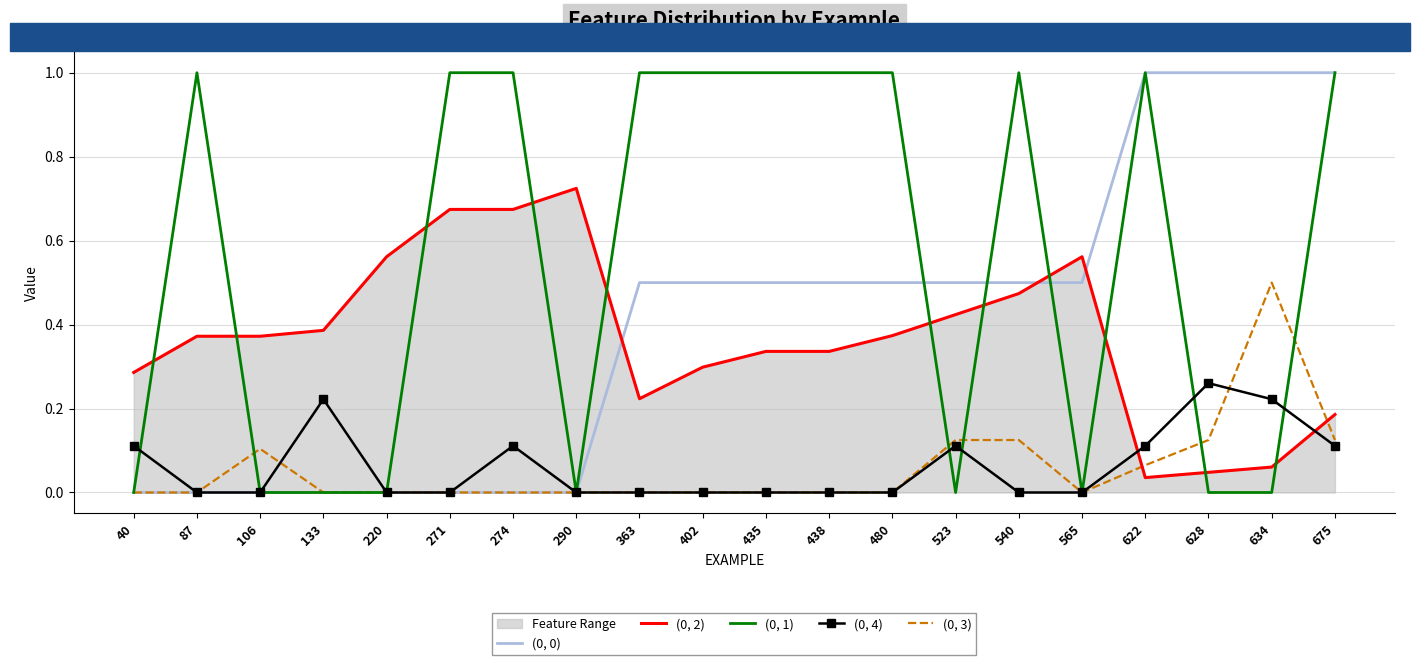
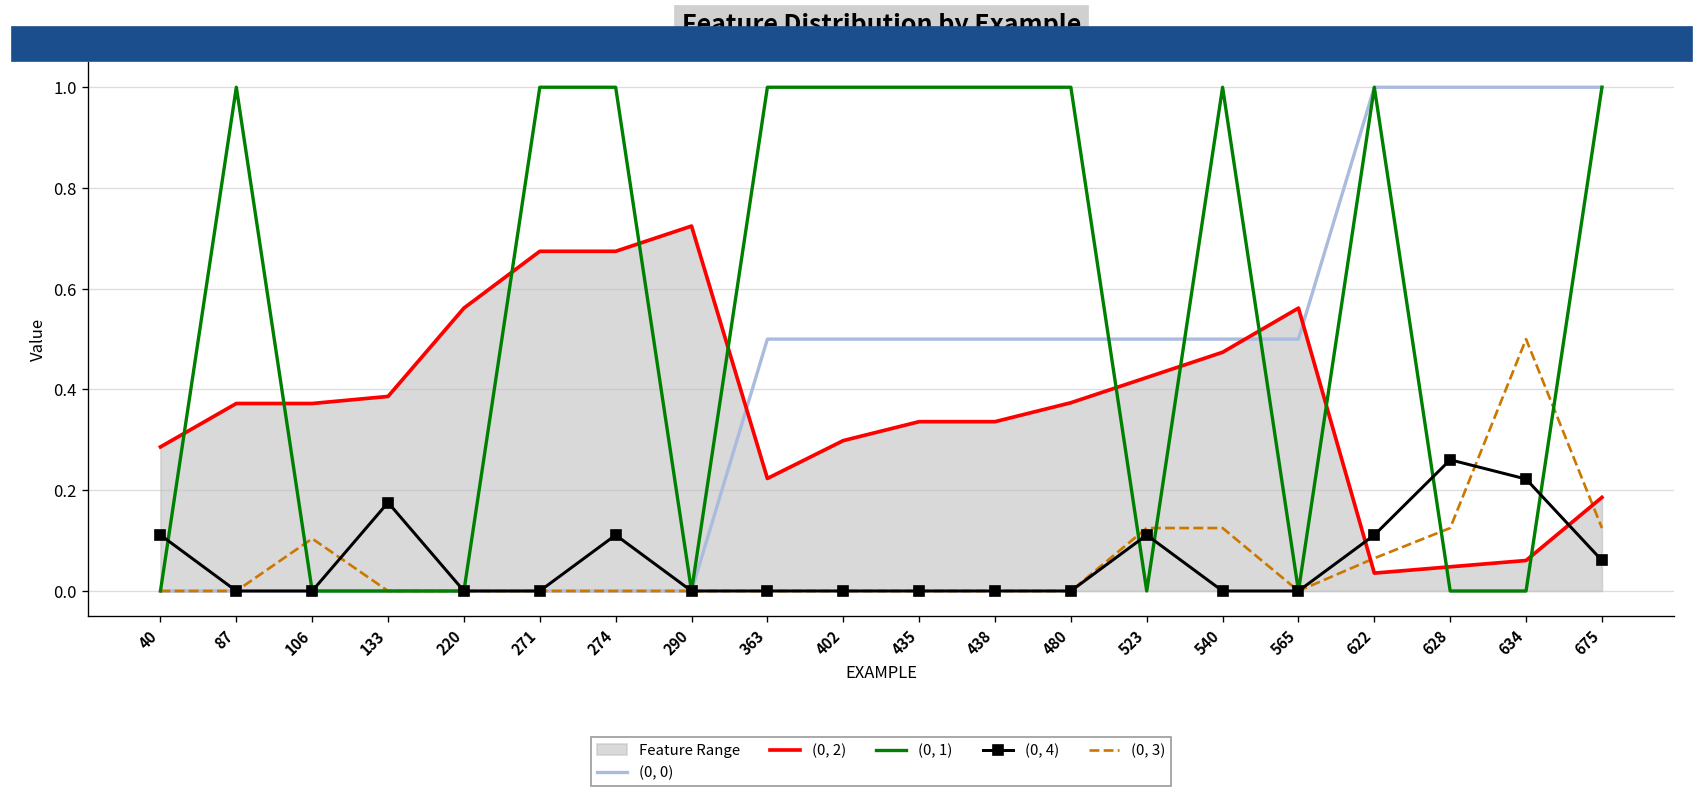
  {
    "(0, 1)": {
      "87": 1.00,
      "271": 1.00,
      "274": 1.00,
      "363": 1.00,
      "402": 1.00,
      "435": 1.00,
      "438": 1.00,
      "480": 1.00,
      "523": 0.00,
      "540": 1.00,
      "628": 0.00,
      "634": 0.00
    },
    "(0, 4)": {
      "40": 0.11,
-     "133": 0.22,
+     "133": 0.18,
      "274": 0.11,
      "523": 0.11,
      "540": 0.00,
      "622": 0.11,
      "628": 0.26,
      "634": 0.22,
-     "675": 0.11
+     "675": 0.06
    },
    "(0, 3)": {
      "106": 0.10,
      "523": 0.13,
      "540": 0.13,
      "622": 0.07,
      "628": 0.13,
      "634": 0.50,
      "675": 0.13
    }
  }
